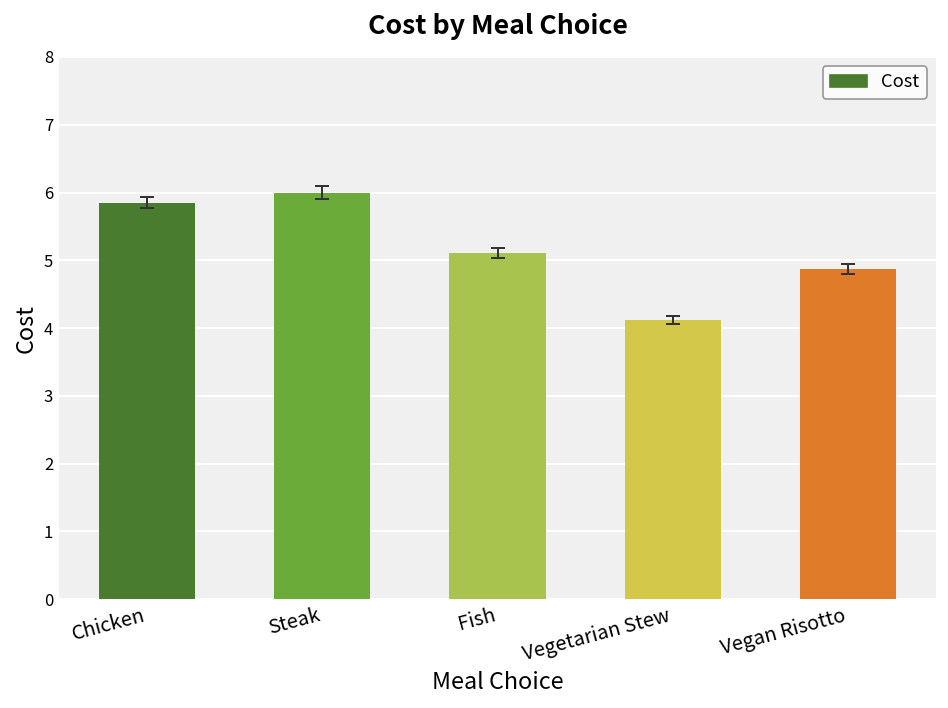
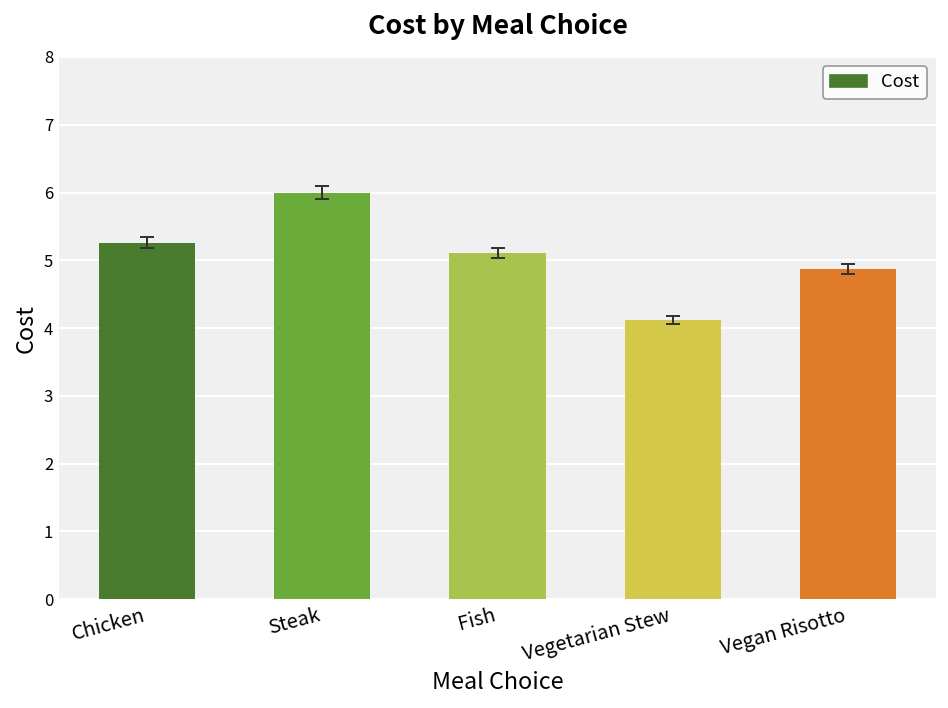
  {
    "Cost": {
-     "Chicken": 5.9,
+     "Chicken": 5.3,
      "Steak": 6.0,
      "Fish": 5.1,
      "Vegetarian Stew": 4.1,
      "Vegan Risotto": 4.9
    }
  }
